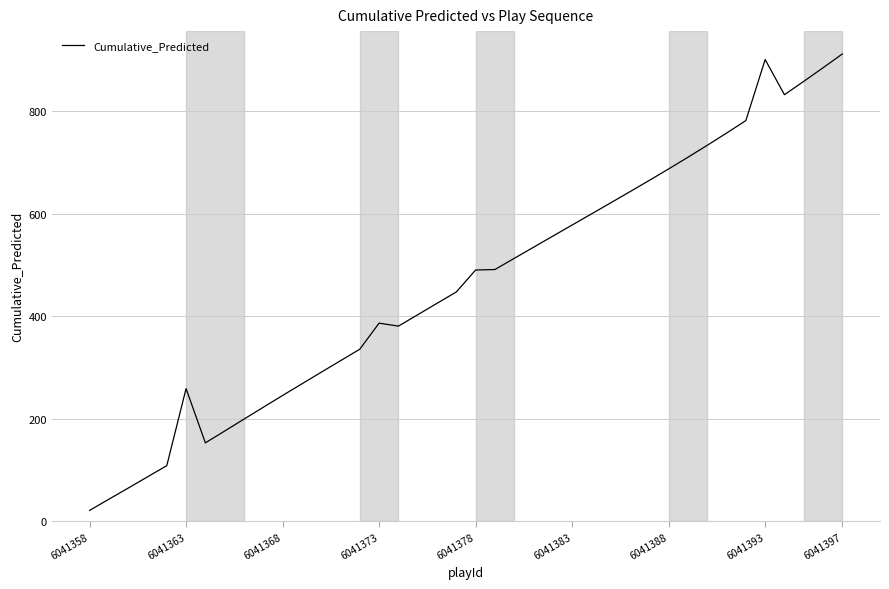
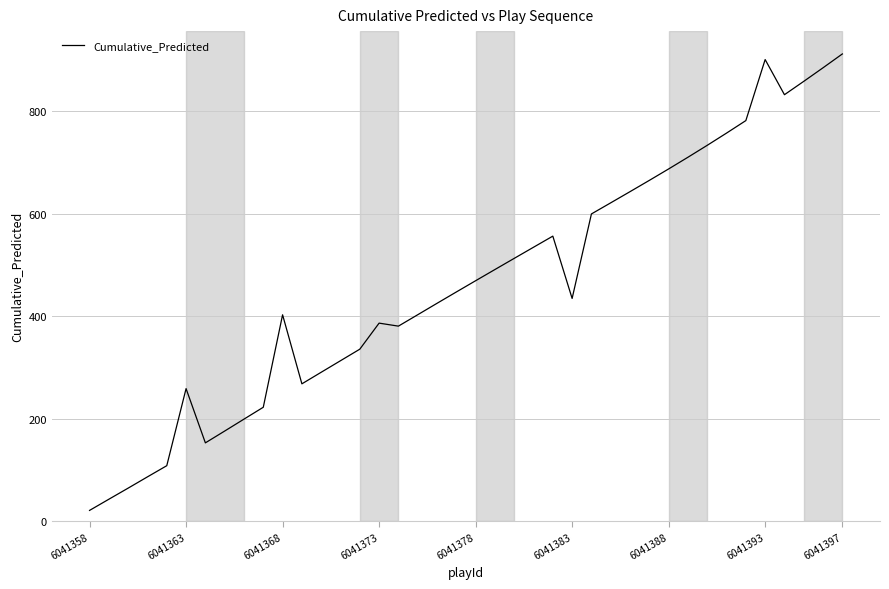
  {
    "6041358": 20,
    "6041363": 260,
-   "6041368": 240,
+   "6041368": 400,
    "6041373": 390,
-   "6041378": 490,
-   "6041383": 580,
+   "6041378": 470,
+   "6041383": 430,
    "6041388": 690,
    "6041393": 900,
    "6041397": 910
  }
